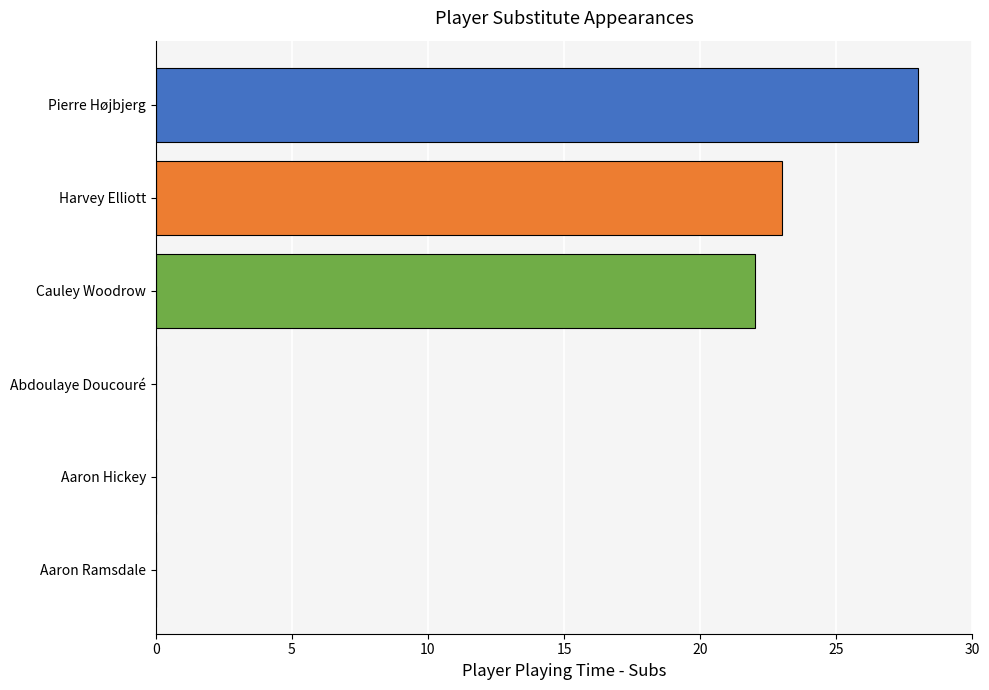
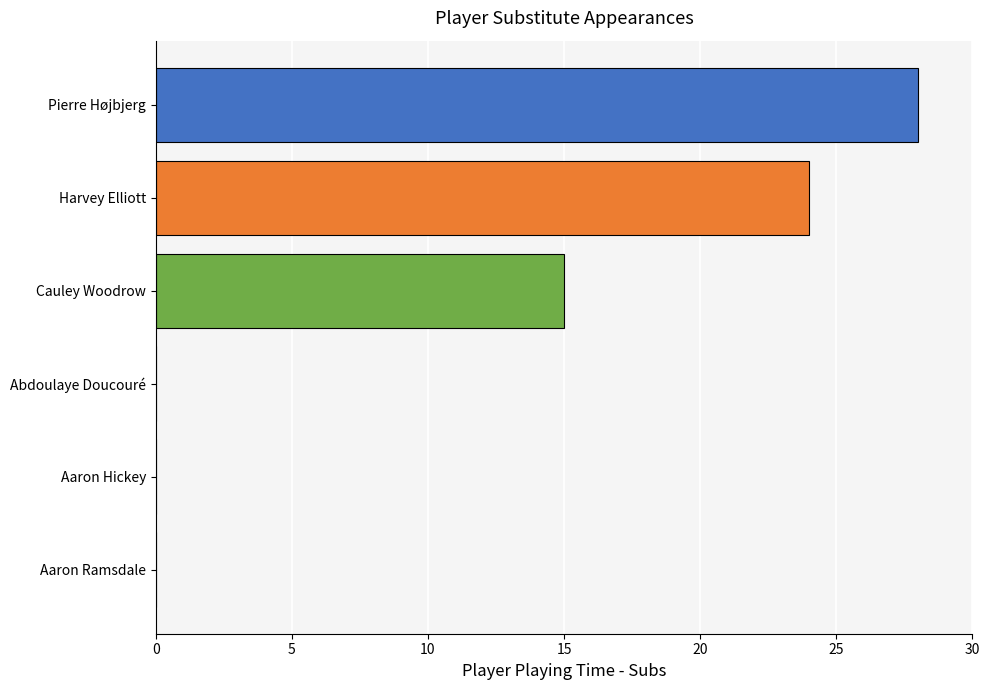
  {
    "Pierre Højbjerg": 28,
-   "Harvey Elliott": 23,
-   "Cauley Woodrow": 22,
+   "Harvey Elliott": 24,
+   "Cauley Woodrow": 15,
    "Abdoulaye Doucouré": 0,
    "Aaron Hickey": 0,
    "Aaron Ramsdale": 0
  }
